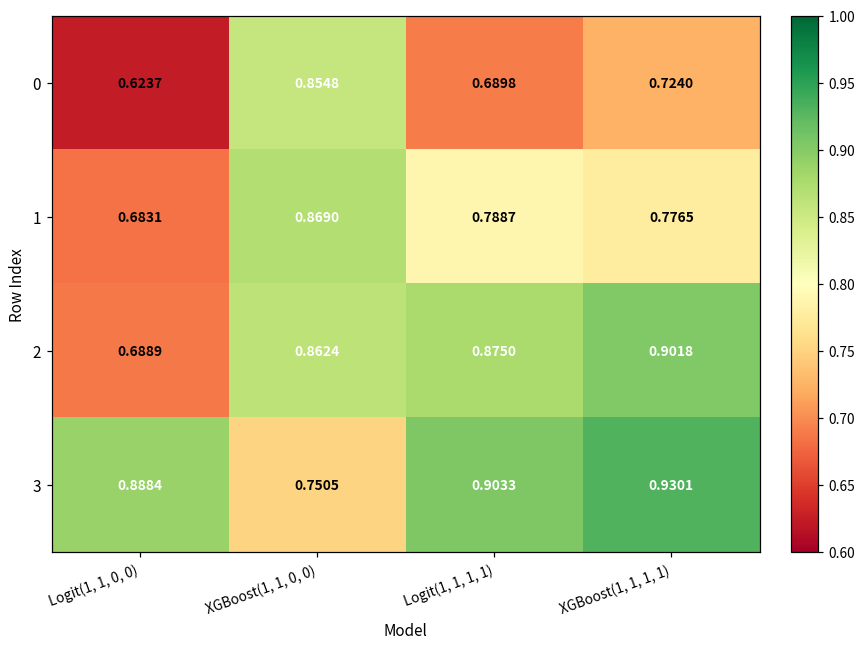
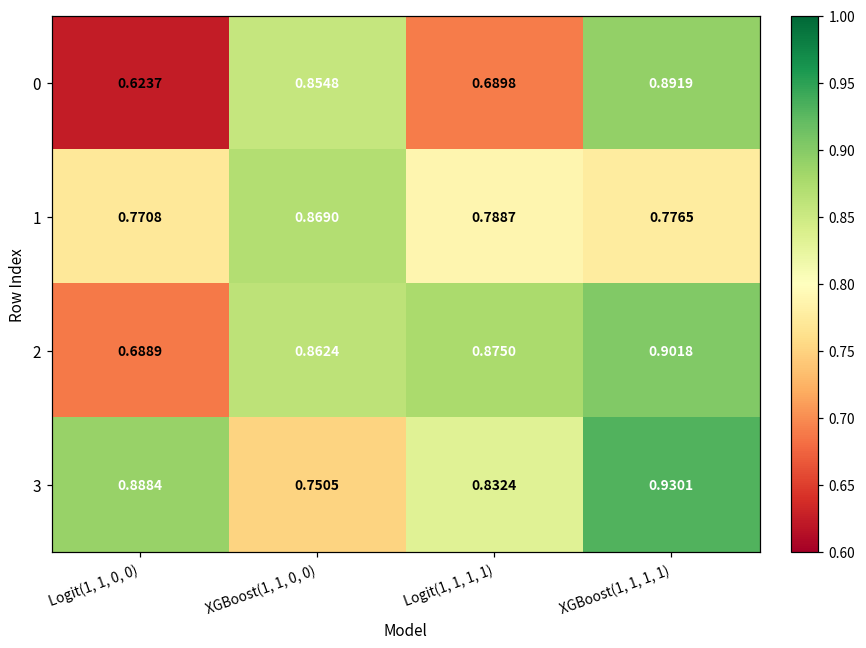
  {
    "0": {
      "Logit(1, 1, 0, 0)": 0.6237,
      "XGBoost(1, 1, 0, 0)": 0.8548,
      "Logit(1, 1, 1, 1)": 0.6898,
-     "XGBoost(1, 1, 1, 1)": 0.7240
+     "XGBoost(1, 1, 1, 1)": 0.8919
    },
    "1": {
-     "Logit(1, 1, 0, 0)": 0.6831,
+     "Logit(1, 1, 0, 0)": 0.7708,
      "XGBoost(1, 1, 0, 0)": 0.8690,
      "Logit(1, 1, 1, 1)": 0.7887,
      "XGBoost(1, 1, 1, 1)": 0.7765
    },
    "2": {
      "Logit(1, 1, 0, 0)": 0.6889,
      "XGBoost(1, 1, 0, 0)": 0.8624,
      "Logit(1, 1, 1, 1)": 0.8750,
      "XGBoost(1, 1, 1, 1)": 0.9018
    },
    "3": {
      "Logit(1, 1, 0, 0)": 0.8884,
      "XGBoost(1, 1, 0, 0)": 0.7505,
-     "Logit(1, 1, 1, 1)": 0.9033,
+     "Logit(1, 1, 1, 1)": 0.8324,
      "XGBoost(1, 1, 1, 1)": 0.9301
    }
  }
